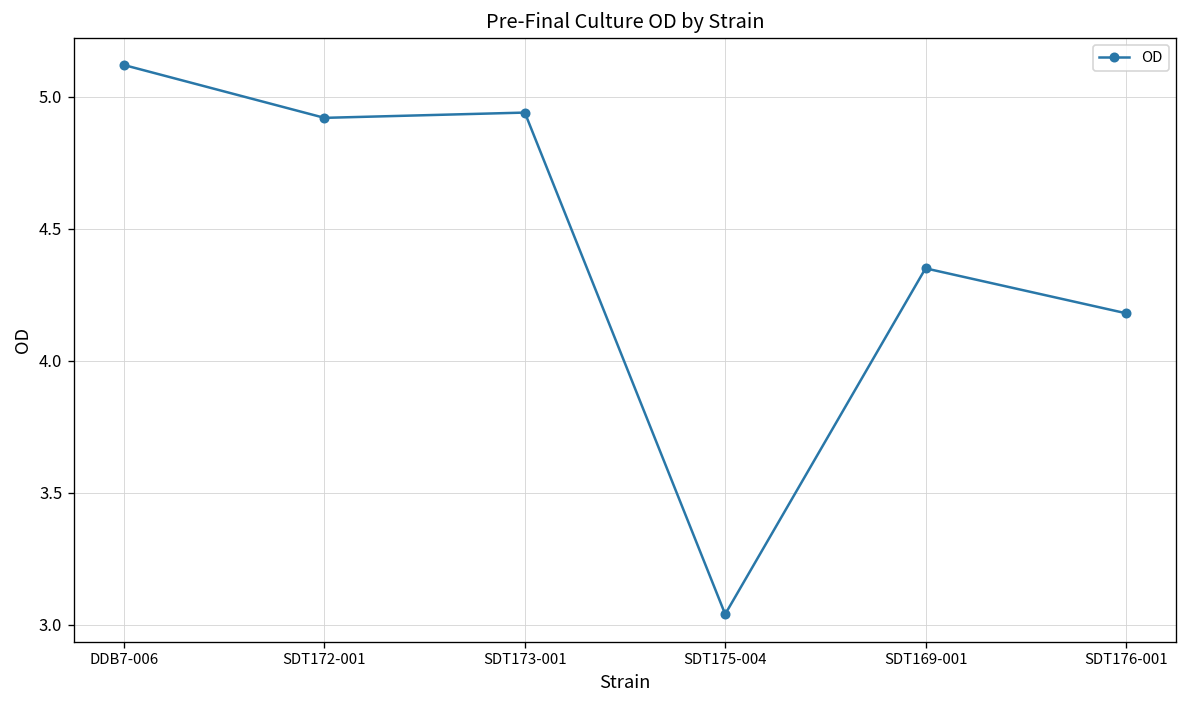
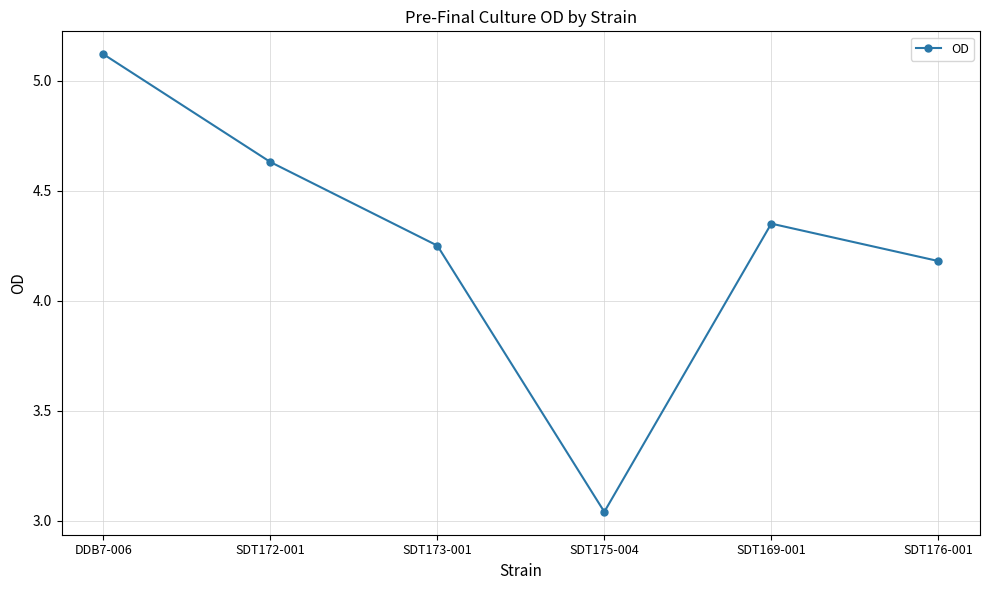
  {
    "DDB7-006": 5.12,
-   "SDT172-001": 4.92,
-   "SDT173-001": 4.94,
+   "SDT172-001": 4.63,
+   "SDT173-001": 4.25,
    "SDT175-004": 3.04,
    "SDT169-001": 4.35,
    "SDT176-001": 4.18
  }
